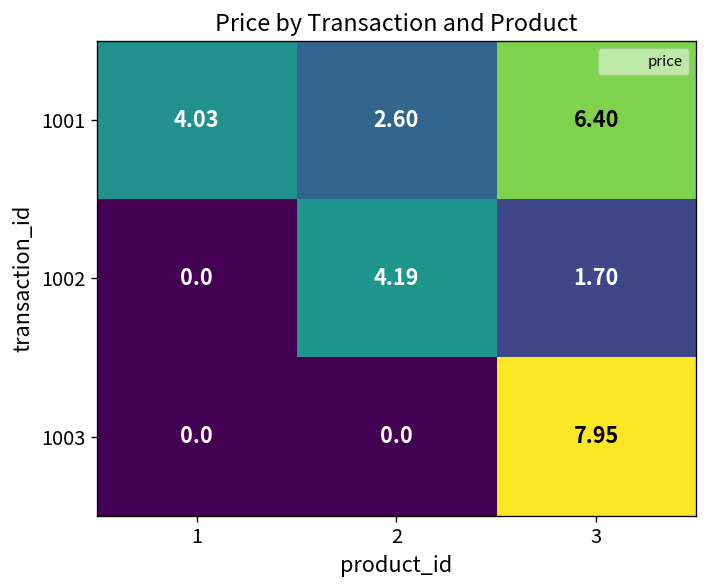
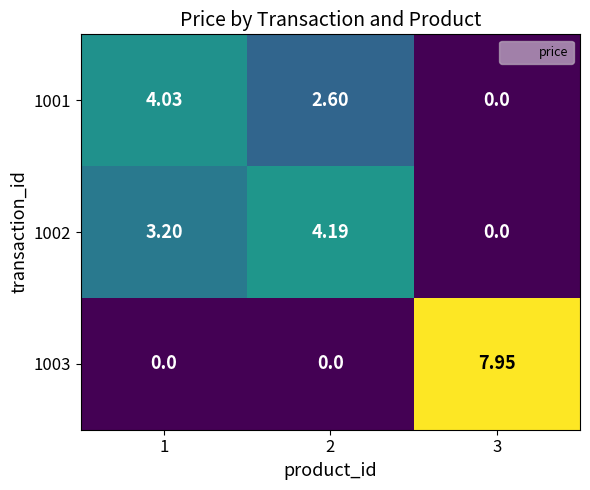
  {
    "1001": {
      "1": 4.03,
      "2": 2.60,
-     "3": 6.40
+     "3": 0.0
    },
    "1002": {
-     "1": 0.0,
+     "1": 3.20,
      "2": 4.19,
-     "3": 1.70
+     "3": 0.0
    },
    "1003": {
      "1": 0.0,
      "2": 0.0,
      "3": 7.95
    }
  }
